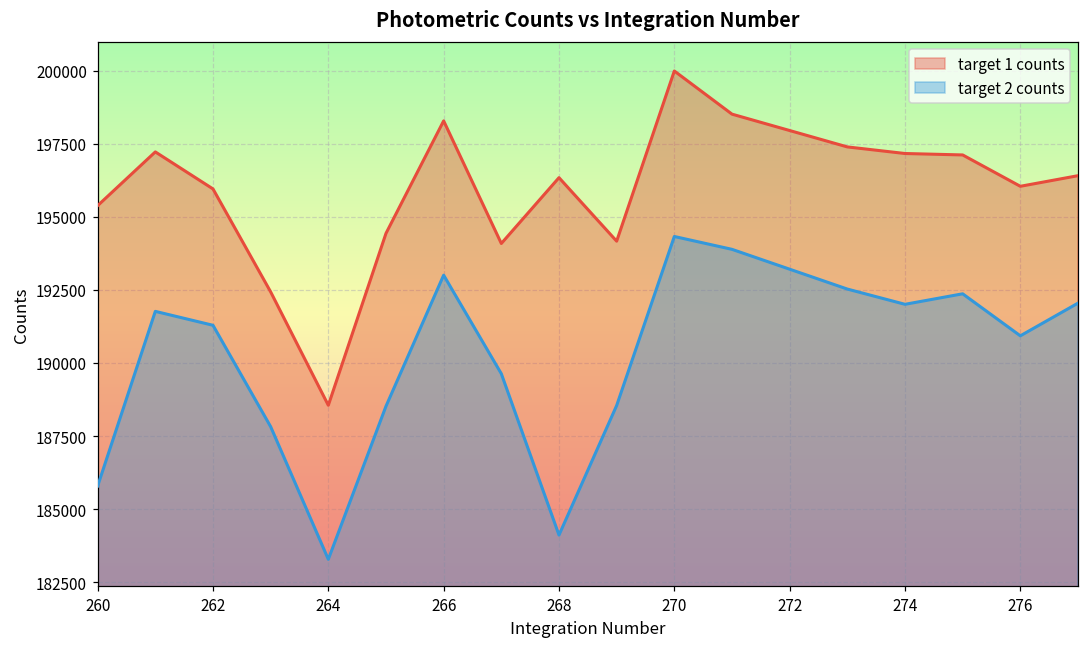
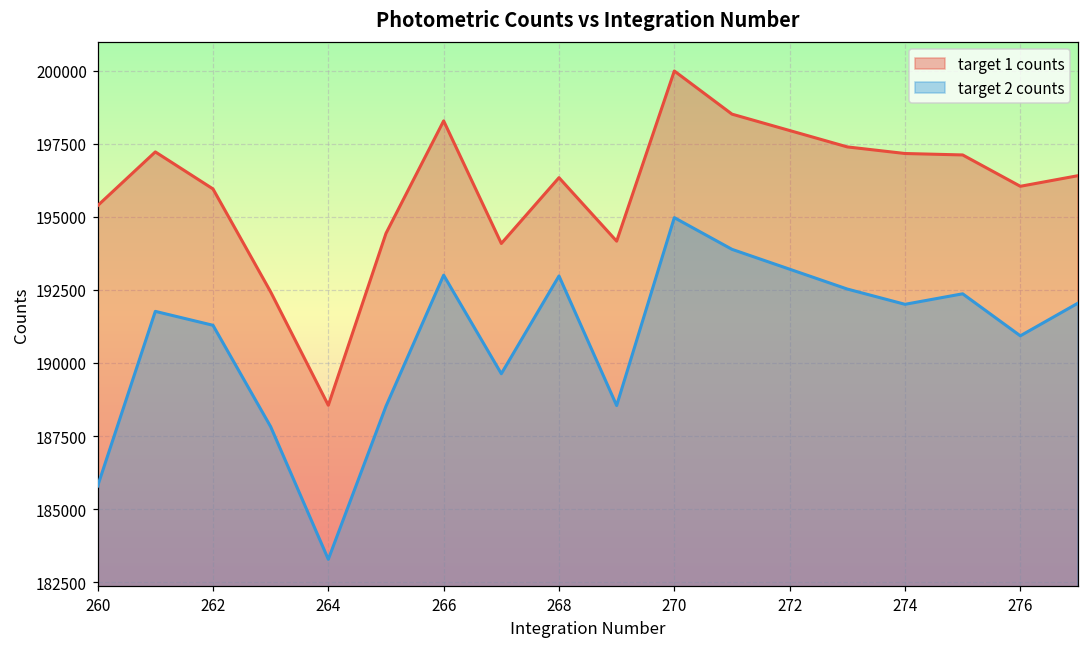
  {
    "target 1 counts": {
      "260": 195400,
      "262": 196000,
      "264": 188600,
      "266": 198300,
      "268": 196300,
      "270": 200000,
      "274": 197200,
      "276": 196000
    },
    "target 2 counts": {
      "260": 185800,
      "262": 191300,
      "264": 183300,
      "266": 193000,
-     "268": 184100,
-     "270": 194300,
+     "268": 193000,
+     "270": 195000,
      "274": 192000,
      "276": 190900
    }
  }
